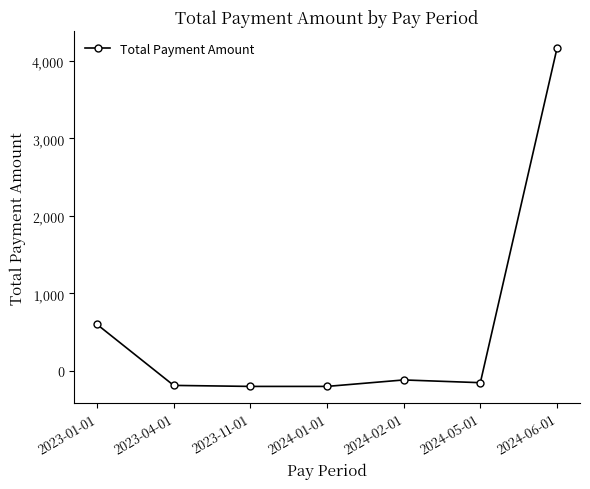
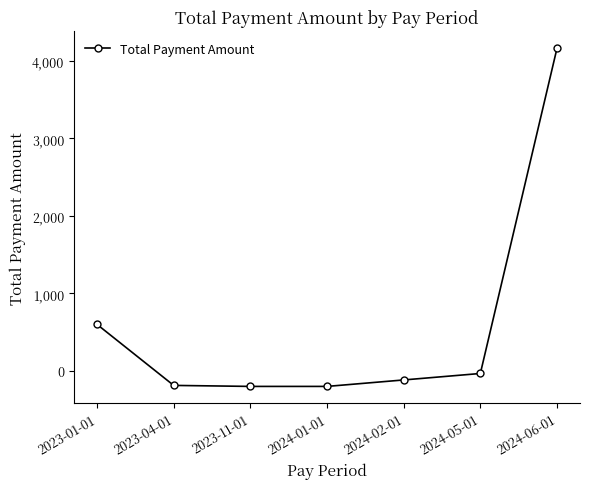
  {
    "2023-01-01": "600",
    "2023-04-01": "-200",
    "2023-11-01": "-200",
    "2024-01-01": "-200",
    "2024-02-01": "-100",
-   "2024-05-01": "-200",
+   "2024-05-01": "0",
    "2024-06-01": "4,200"
  }
